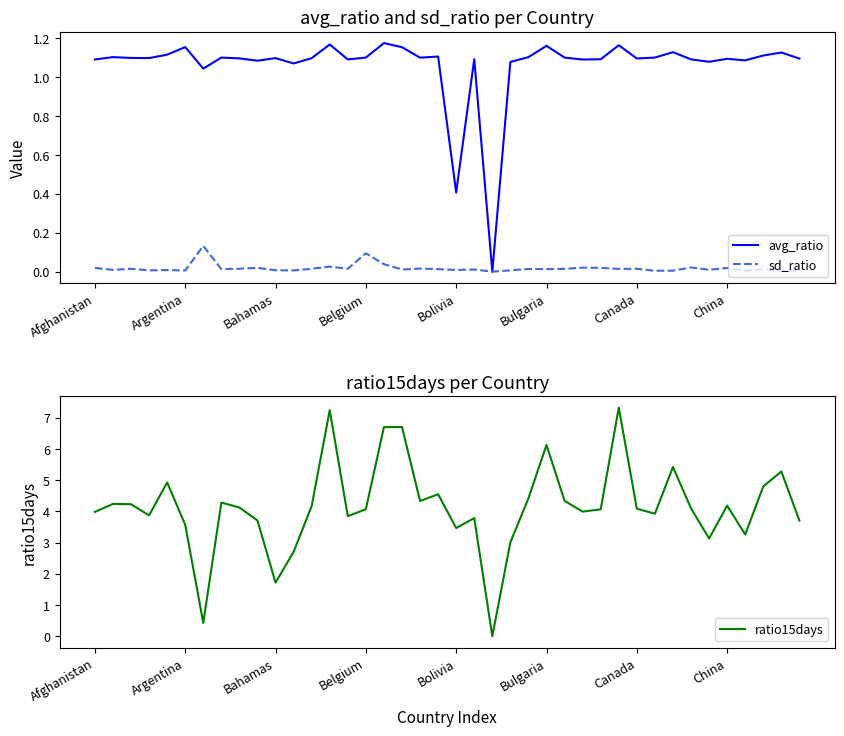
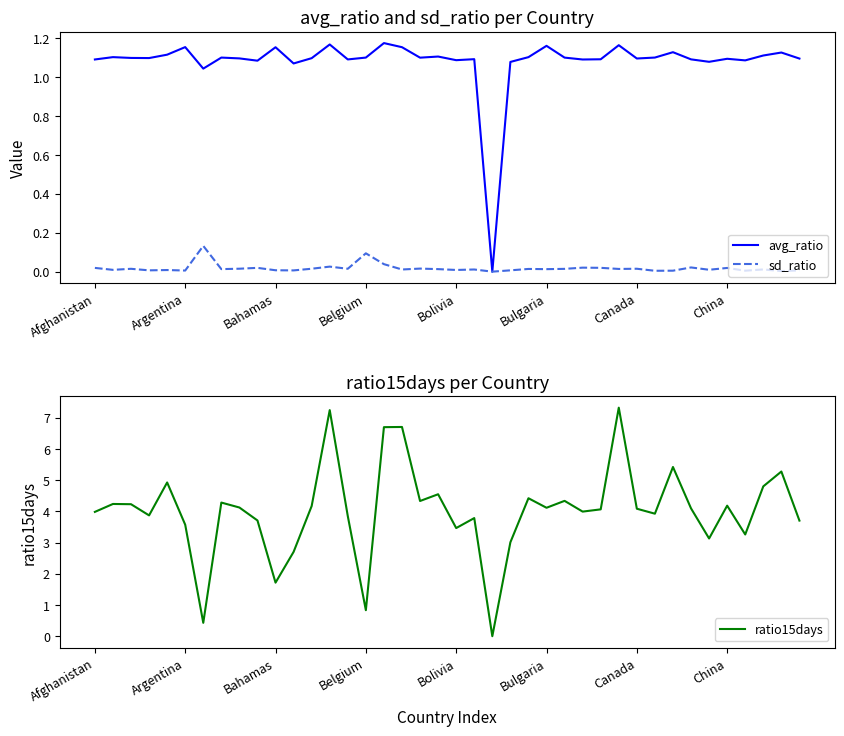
  {
    "avg_ratio and sd_ratio per Country": {
      "avg_ratio": {
        "Afghanistan": 1.09,
        "Argentina": 1.15,
-       "Bahamas": 1.10,
+       "Bahamas": 1.15,
        "Belgium": 1.10,
-       "Bolivia": 0.41,
+       "Bolivia": 1.09,
        "Bulgaria": 1.16,
        "Canada": 1.09,
        "China": 1.09
      },
      "sd_ratio": {
        "Afghanistan": 0.02,
        "Argentina": 0.01,
        "Bahamas": 0.01,
        "Belgium": 0.09,
        "Bolivia": 0.01,
        "Bulgaria": 0.01,
        "Canada": 0.01,
        "China": 0.02
      }
    },
    "ratio15days per Country": {
      "Afghanistan": 4.0,
      "Argentina": 3.6,
      "Bahamas": 1.7,
-     "Belgium": 4.1,
+     "Belgium": 0.8,
      "Bolivia": 3.5,
-     "Bulgaria": 6.1,
+     "Bulgaria": 4.1,
      "Canada": 4.1,
      "China": 4.2
    }
  }
